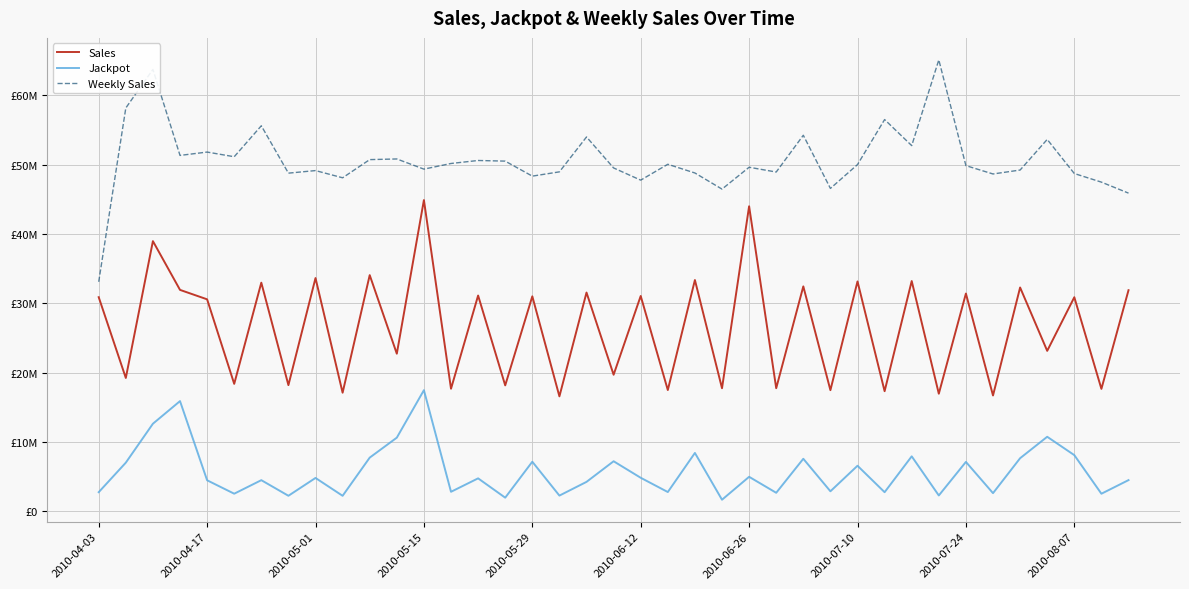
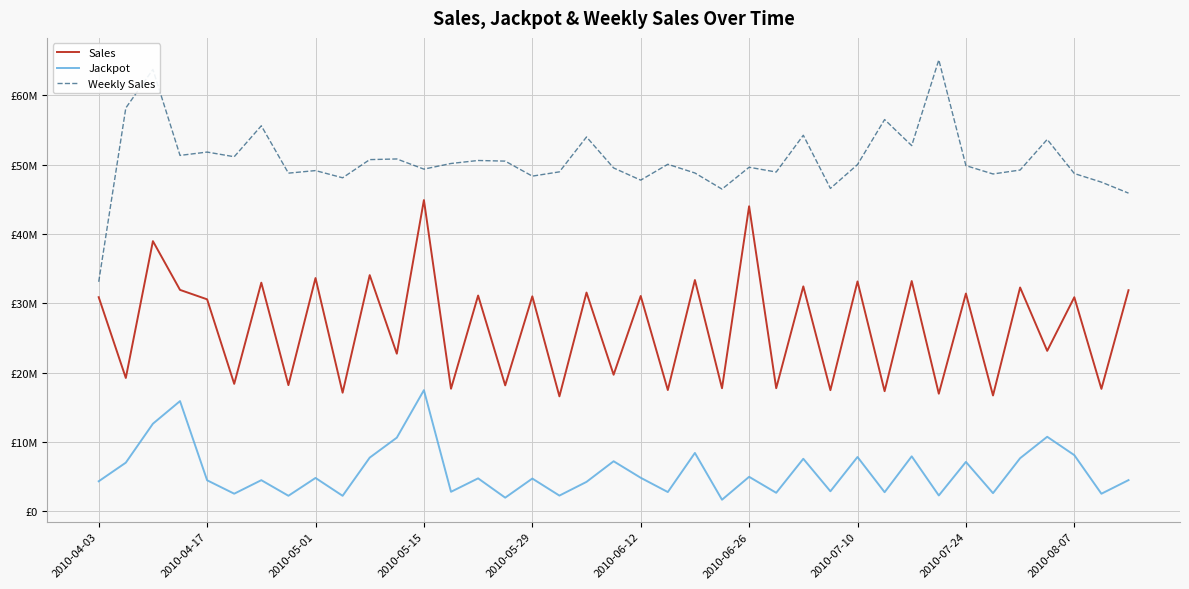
  {
    "Sales": {
      "2010-04-03": "£31000000",
      "2010-04-17": "£31000000",
      "2010-05-01": "£34000000",
      "2010-05-15": "£45000000",
      "2010-05-29": "£31000000",
      "2010-06-12": "£31000000",
      "2010-06-26": "£44000000",
      "2010-07-10": "£33000000",
      "2010-07-24": "£31000000",
      "2010-08-07": "£31000000"
    },
    "Jackpot": {
-     "2010-04-03": "£3000000",
+     "2010-04-03": "£4000000",
      "2010-04-17": "£4000000",
      "2010-05-01": "£5000000",
      "2010-05-15": "£17000000",
-     "2010-05-29": "£7000000",
+     "2010-05-29": "£5000000",
      "2010-06-12": "£5000000",
      "2010-06-26": "£5000000",
-     "2010-07-10": "£7000000",
+     "2010-07-10": "£8000000",
      "2010-07-24": "£7000000",
      "2010-08-07": "£8000000"
    },
    "Weekly Sales": {
      "2010-04-03": "£33000000",
      "2010-04-17": "£52000000",
      "2010-05-01": "£49000000",
      "2010-05-15": "£49000000",
      "2010-05-29": "£48000000",
      "2010-06-12": "£48000000",
      "2010-06-26": "£50000000",
      "2010-07-10": "£50000000",
      "2010-07-24": "£50000000",
      "2010-08-07": "£49000000"
    }
  }
